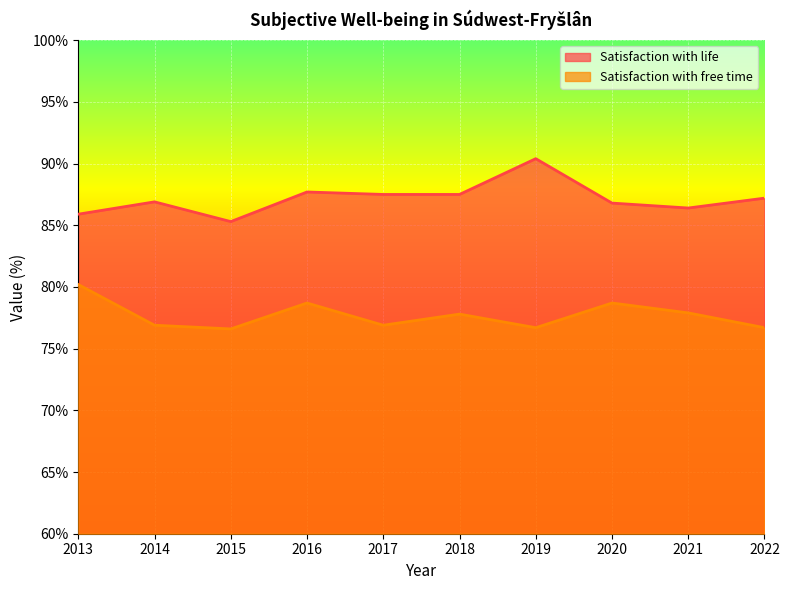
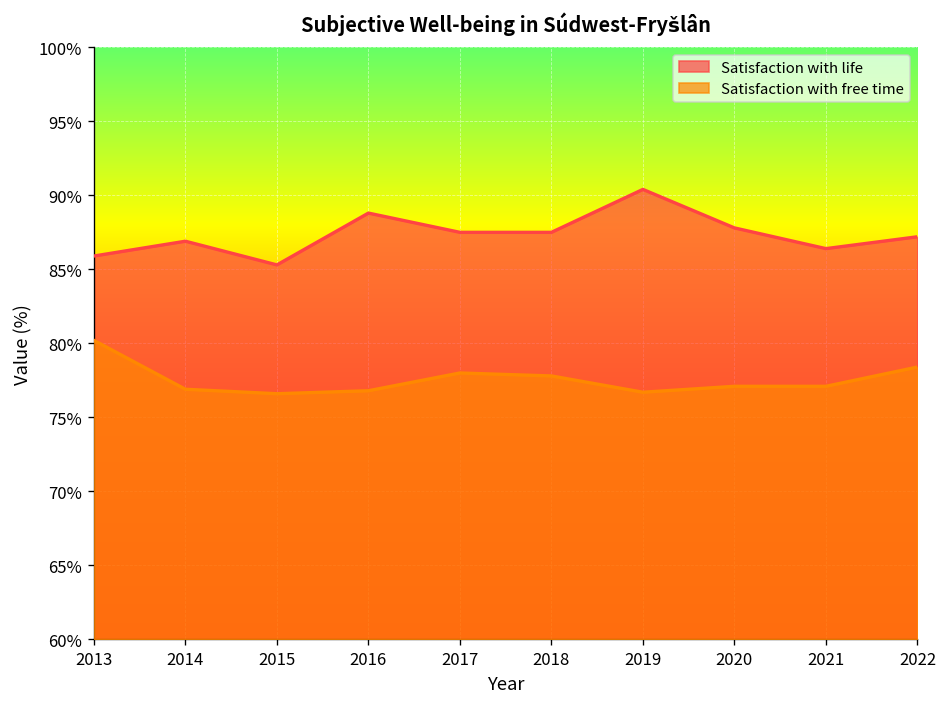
  {
    "Satisfaction with life": {
      "2013": "85.9%",
      "2014": "86.9%",
      "2015": "85.3%",
-     "2016": "87.7%",
+     "2016": "88.8%",
      "2017": "87.5%",
      "2018": "87.5%",
      "2019": "90.4%",
-     "2020": "86.8%",
+     "2020": "87.8%",
      "2021": "86.4%",
      "2022": "87.2%"
    },
    "Satisfaction with free time": {
      "2013": "80.2%",
      "2014": "76.9%",
      "2015": "76.6%",
-     "2016": "78.7%",
-     "2017": "76.9%",
+     "2016": "76.8%",
+     "2017": "78.0%",
      "2018": "77.8%",
      "2019": "76.7%",
-     "2020": "78.7%",
-     "2021": "77.9%",
-     "2022": "76.7%"
+     "2020": "77.1%",
+     "2021": "77.1%",
+     "2022": "78.4%"
    }
  }
